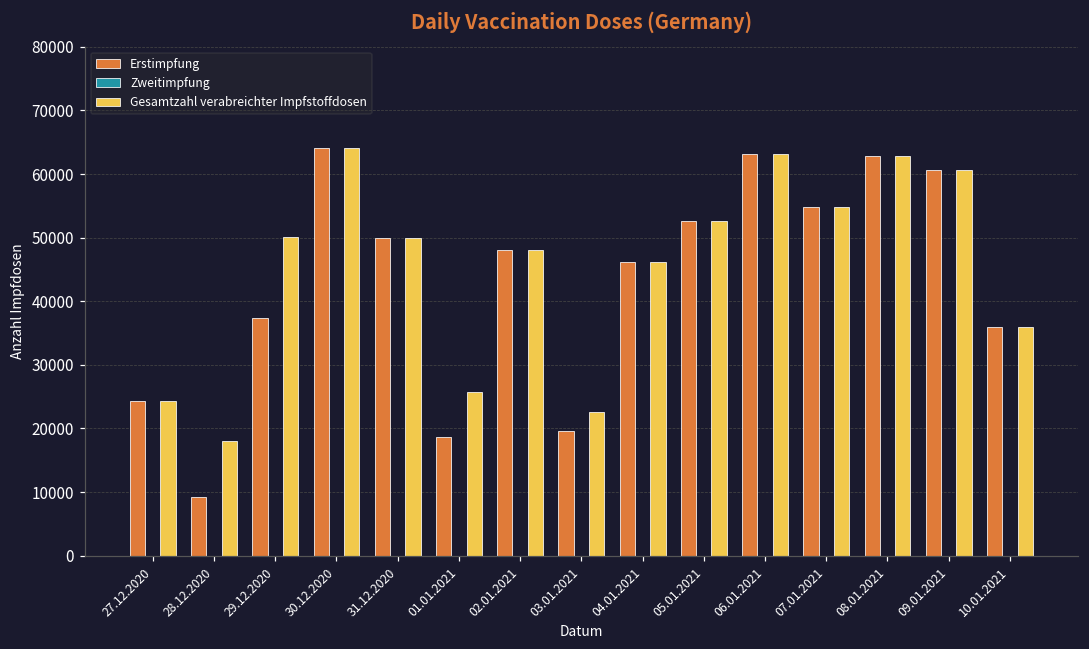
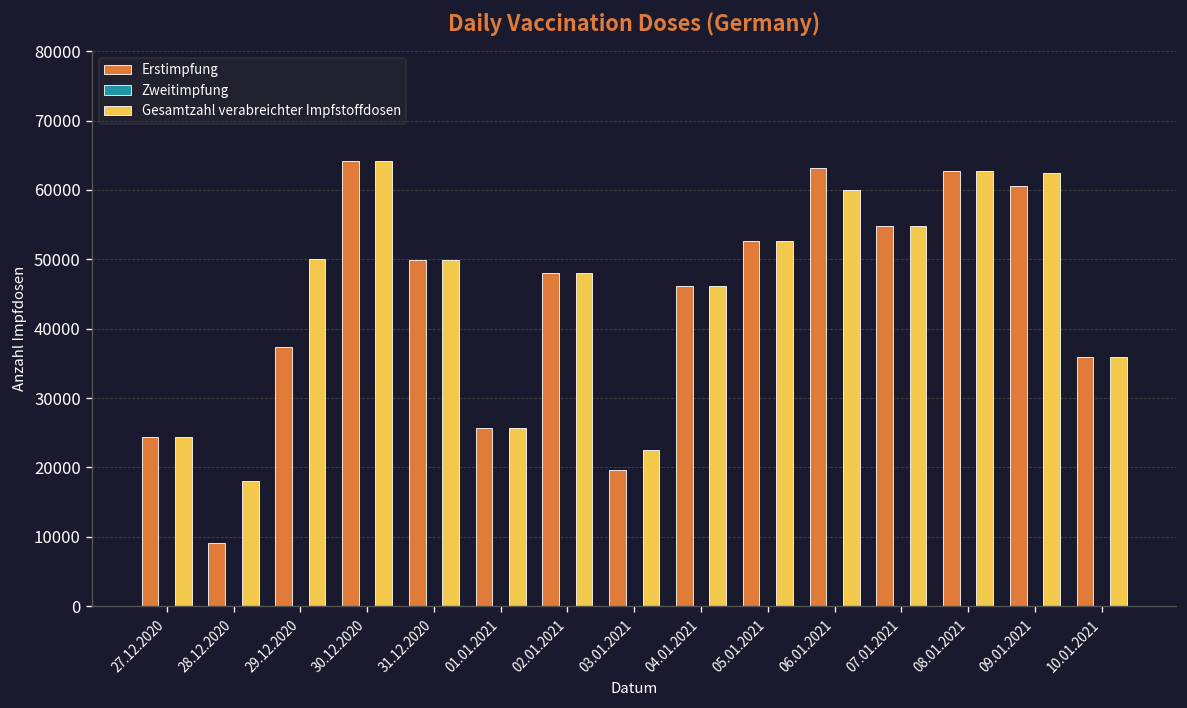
  {
    "Erstimpfung": {
      "27.12.2020": 24000,
      "28.12.2020": 9000,
      "29.12.2020": 37000,
      "30.12.2020": 64000,
      "31.12.2020": 50000,
-     "01.01.2021": 19000,
+     "01.01.2021": 26000,
      "02.01.2021": 48000,
      "03.01.2021": 20000,
      "04.01.2021": 46000,
      "05.01.2021": 53000,
      "06.01.2021": 63000,
      "07.01.2021": 55000,
      "08.01.2021": 63000,
      "09.01.2021": 61000,
      "10.01.2021": 36000
    },
    "Zweitimpfung": {
      "27.12.2020": 0,
      "28.12.2020": 0,
      "29.12.2020": 0,
      "30.12.2020": 0,
      "31.12.2020": 0,
      "01.01.2021": 0,
      "02.01.2021": 0,
      "03.01.2021": 0,
      "04.01.2021": 0,
      "05.01.2021": 0,
      "06.01.2021": 0,
      "07.01.2021": 0,
      "08.01.2021": 0,
      "09.01.2021": 0,
      "10.01.2021": 0
    },
    "Gesamtzahl verabreichter Impfstoffdosen": {
      "27.12.2020": 24000,
      "28.12.2020": 18000,
      "29.12.2020": 50000,
      "30.12.2020": 64000,
      "31.12.2020": 50000,
      "01.01.2021": 26000,
      "02.01.2021": 48000,
      "03.01.2021": 23000,
      "04.01.2021": 46000,
      "05.01.2021": 53000,
-     "06.01.2021": 63000,
+     "06.01.2021": 60000,
      "07.01.2021": 55000,
      "08.01.2021": 63000,
-     "09.01.2021": 61000,
+     "09.01.2021": 62000,
      "10.01.2021": 36000
    }
  }
